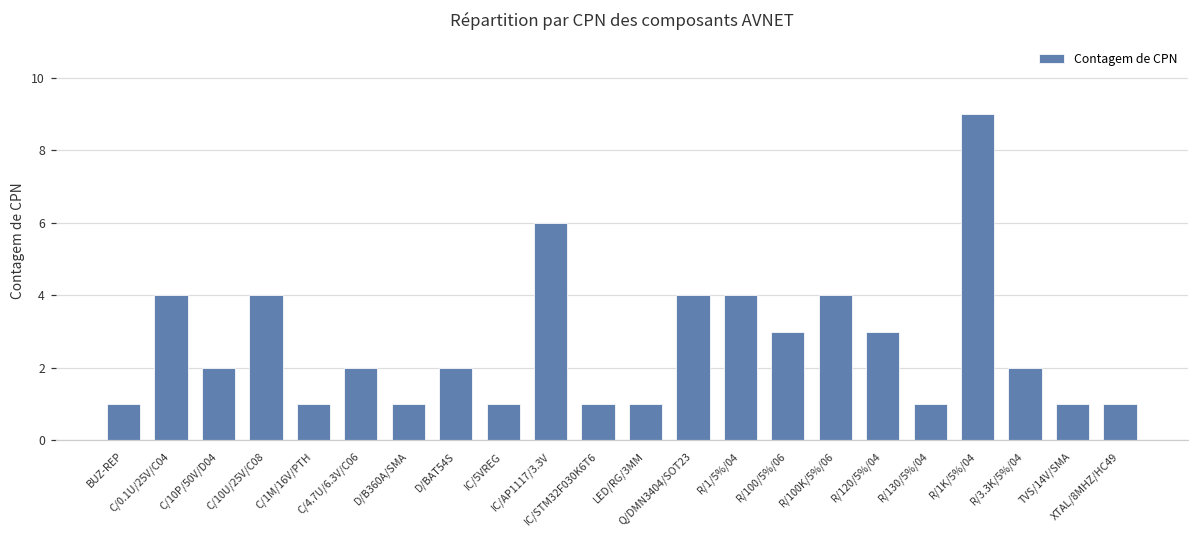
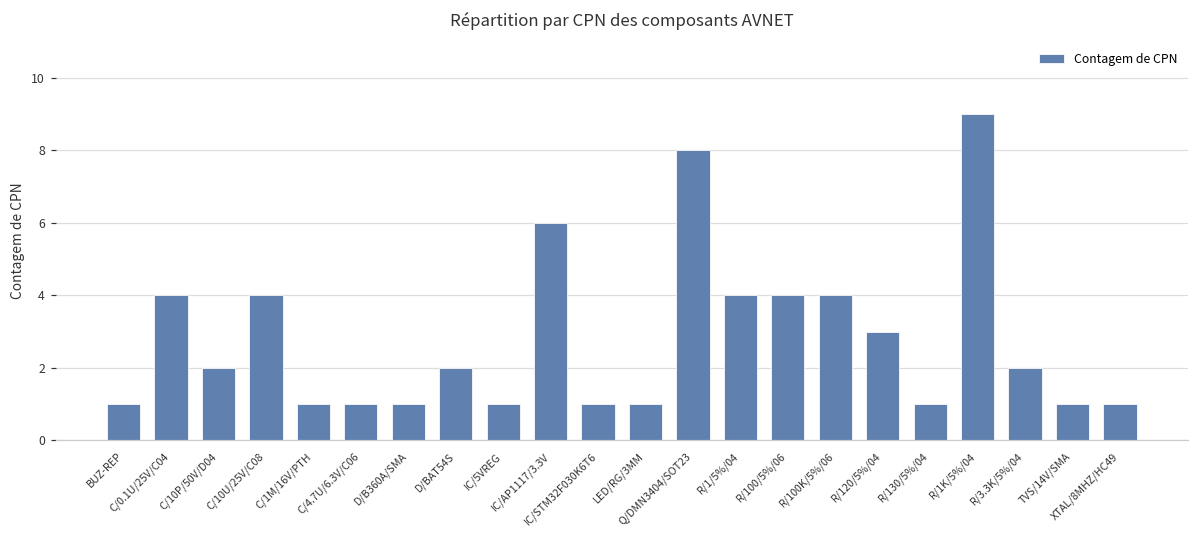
  {
    "BUZ-REP": 1,
    "C/0.1U/25V/C04": 4,
    "C/10P/50V/D04": 2,
    "C/10U/25V/C08": 4,
    "C/1M/16V/PTH": 1,
-   "C/4.7U/6.3V/C06": 2,
+   "C/4.7U/6.3V/C06": 1,
    "D/B360A/SMA": 1,
    "D/BAT54S": 2,
    "IC/5VREG": 1,
    "IC/AP1117/3.3V": 6,
    "IC/STM32F030K6T6": 1,
    "LED/RG/3MM": 1,
-   "Q/DMN3404/SOT23": 4,
+   "Q/DMN3404/SOT23": 8,
    "R/1/5%/04": 4,
-   "R/100/5%/06": 3,
+   "R/100/5%/06": 4,
    "R/100K/5%/06": 4,
    "R/120/5%/04": 3,
    "R/130/5%/04": 1,
    "R/1K/5%/04": 9,
    "R/3.3K/5%/04": 2,
    "TVS/14V/SMA": 1,
    "XTAL/8MHZ/HC49": 1
  }
